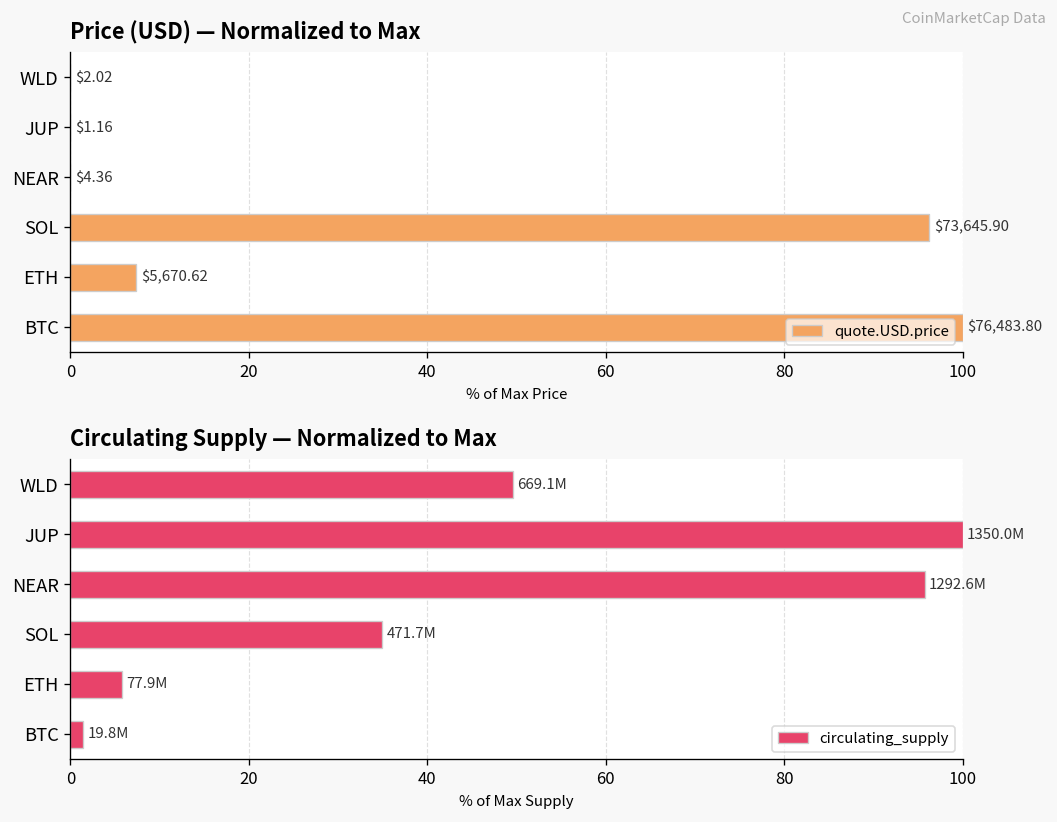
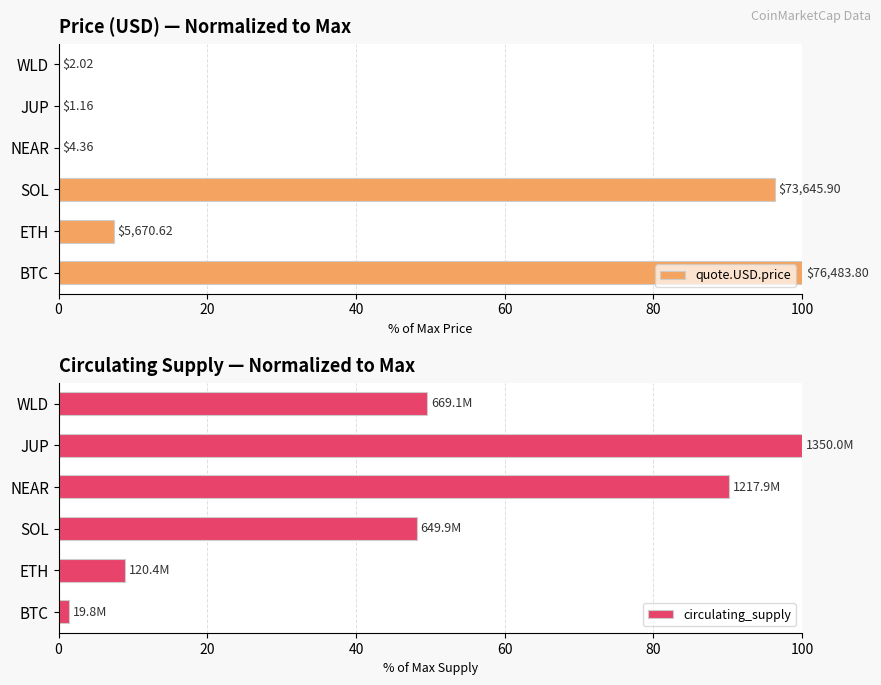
  {
    "Circulating Supply — Normalized to Max": {
-     "NEAR": "1292.6M",
-     "SOL": "471.7M",
-     "ETH": "77.9M"
+     "NEAR": "1217.9M",
+     "SOL": "649.9M",
+     "ETH": "120.4M"
    }
  }
